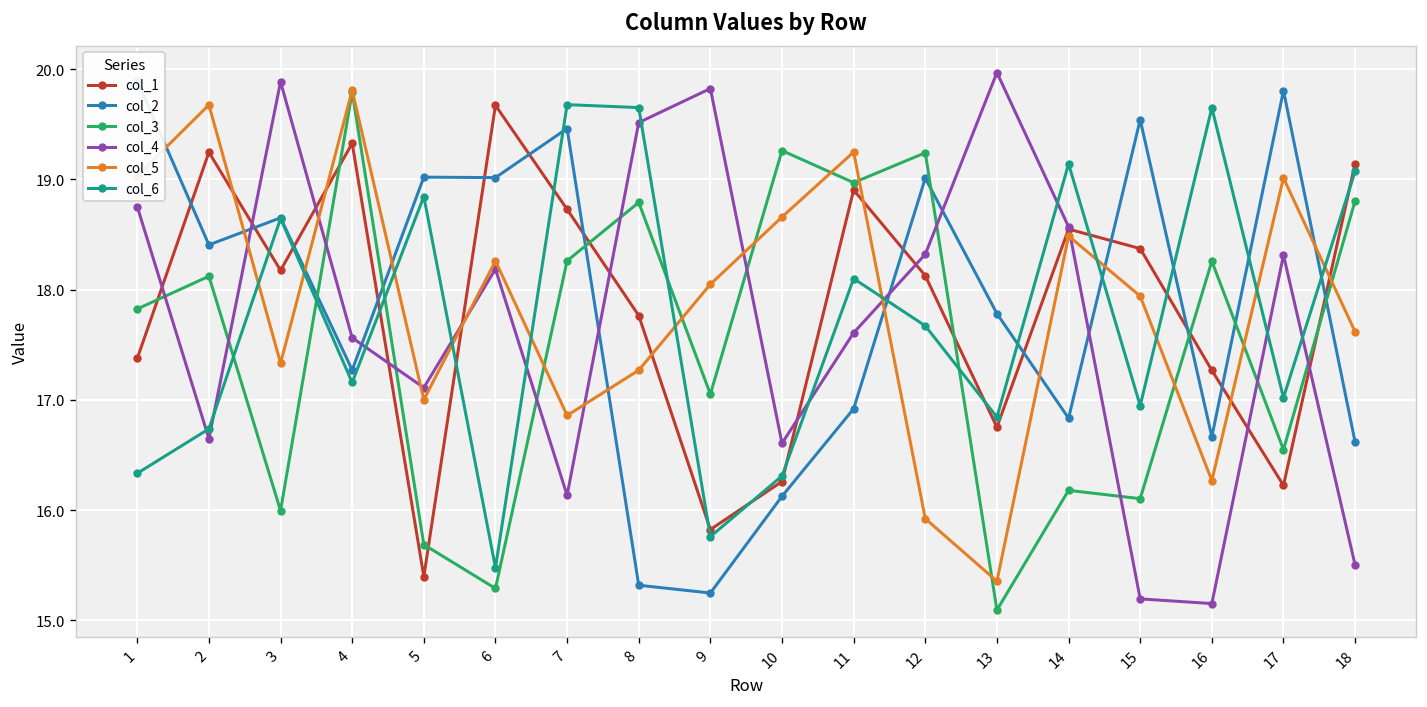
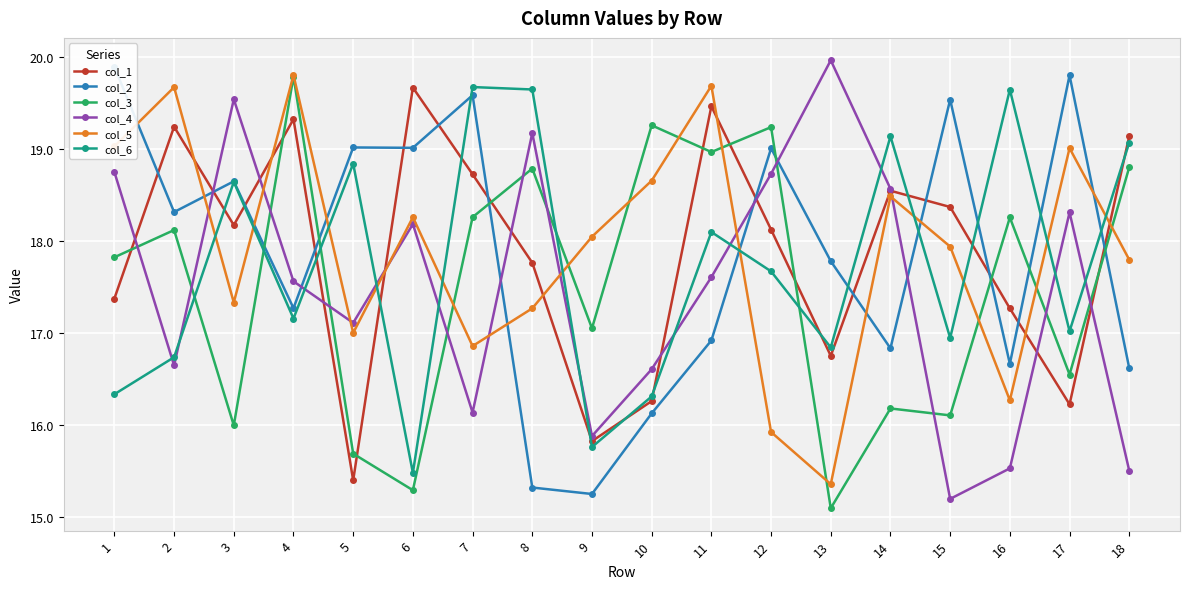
  {
    "col_1": {
      "1": 17.4,
      "2": 19.2,
      "3": 18.2,
      "4": 19.3,
      "5": 15.4,
      "6": 19.7,
      "7": 18.7,
      "8": 17.8,
      "9": 15.8,
      "10": 16.3,
-     "11": 18.9,
+     "11": 19.5,
      "12": 18.1,
      "13": 16.8,
      "15": 18.4,
      "16": 17.3,
      "17": 16.2,
      "18": 19.1
    },
    "col_2": {
-     "2": 18.4,
+     "2": 18.3,
      "4": 17.3,
      "5": 19.0,
      "6": 19.0,
-     "7": 19.5,
+     "7": 19.6,
      "8": 15.3,
      "9": 15.2,
      "10": 16.1,
      "11": 16.9,
      "12": 19.0,
      "13": 17.8,
      "14": 16.8,
      "15": 19.5,
      "16": 16.7,
      "17": 19.8,
      "18": 16.6
    },
    "col_4": {
      "1": 18.8,
      "2": 16.6,
-     "3": 19.9,
+     "3": 19.5,
      "4": 17.6,
      "5": 17.1,
      "6": 18.2,
      "7": 16.1,
-     "8": 19.5,
-     "9": 19.8,
+     "8": 19.2,
+     "9": 15.9,
      "10": 16.6,
      "11": 17.6,
-     "12": 18.3,
+     "12": 18.7,
      "13": 20.0,
      "15": 15.2,
-     "16": 15.2,
+     "16": 15.5,
      "17": 18.3,
      "18": 15.5
    },
    "col_5": {
      "2": 19.7,
      "3": 17.3,
      "5": 17.0,
      "6": 18.3,
      "7": 16.9,
      "8": 17.3,
      "9": 18.0,
      "10": 18.7,
-     "11": 19.2,
+     "11": 19.7,
      "12": 15.9,
      "13": 15.4,
      "14": 18.5,
      "15": 17.9,
      "16": 16.3,
      "17": 19.0,
-     "18": 17.6
+     "18": 17.8
    }
  }
